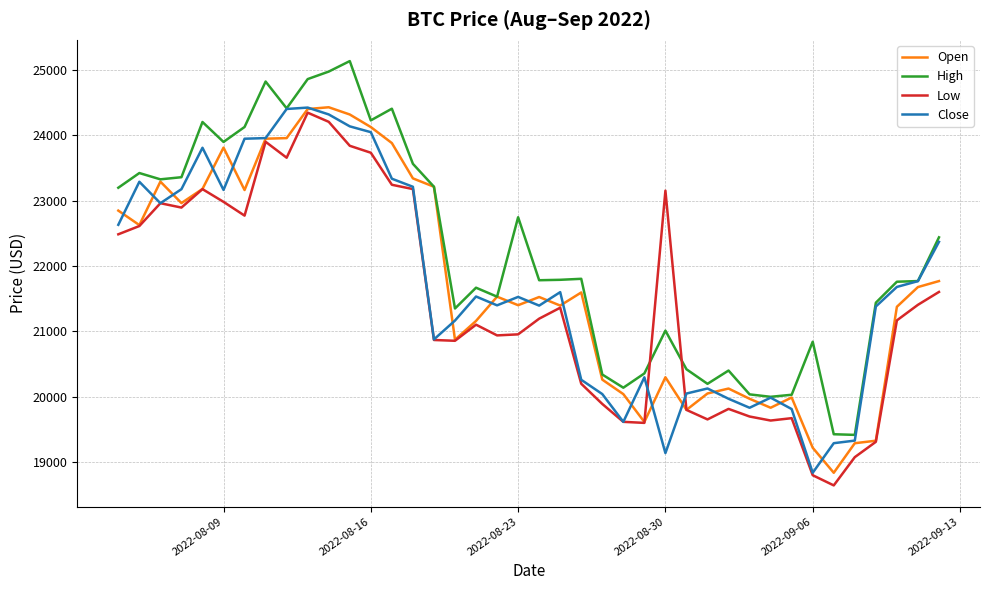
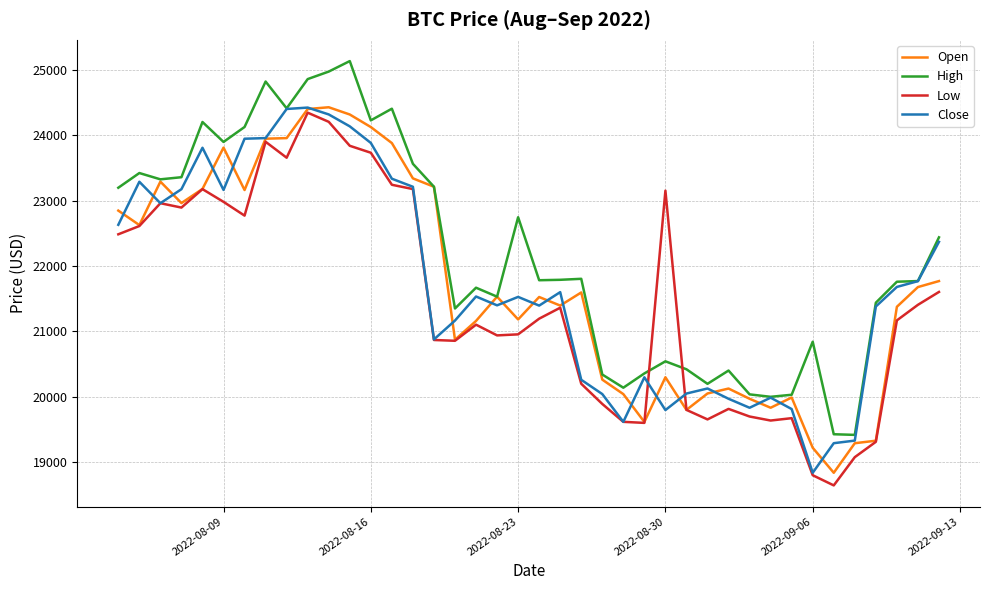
  {
    "Open": {
      "2022-08-09": 23800,
      "2022-08-16": 24100,
-     "2022-08-23": 21400,
+     "2022-08-23": 21200,
      "2022-08-30": 20300,
      "2022-09-06": 19200
    },
    "High": {
      "2022-08-09": 23900,
      "2022-08-16": 24200,
      "2022-08-23": 22700,
-     "2022-08-30": 21000,
+     "2022-08-30": 20500,
      "2022-09-06": 20800
    },
    "Low": {
      "2022-08-09": 23000,
      "2022-08-16": 23700,
      "2022-08-23": 21000,
      "2022-08-30": 23200
    },
    "Close": {
      "2022-08-09": 23200,
-     "2022-08-16": 24000,
+     "2022-08-16": 23900,
      "2022-08-23": 21500,
-     "2022-08-30": 19100
+     "2022-08-30": 19800
    }
  }
